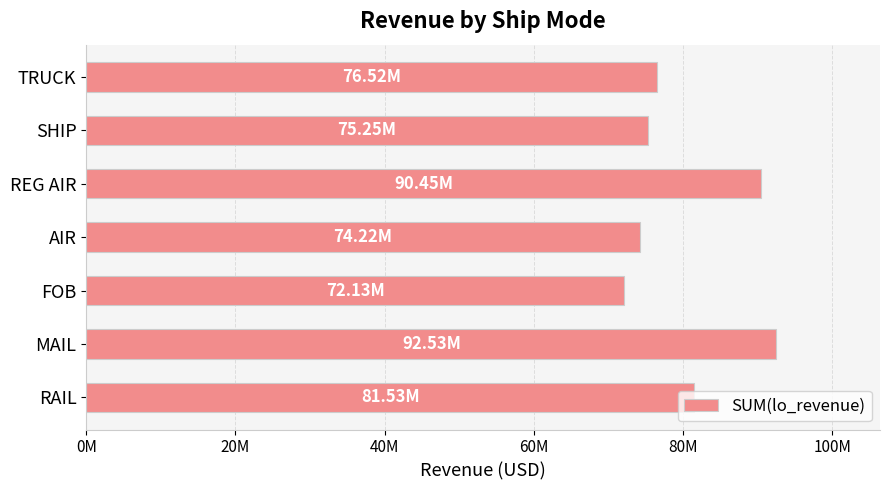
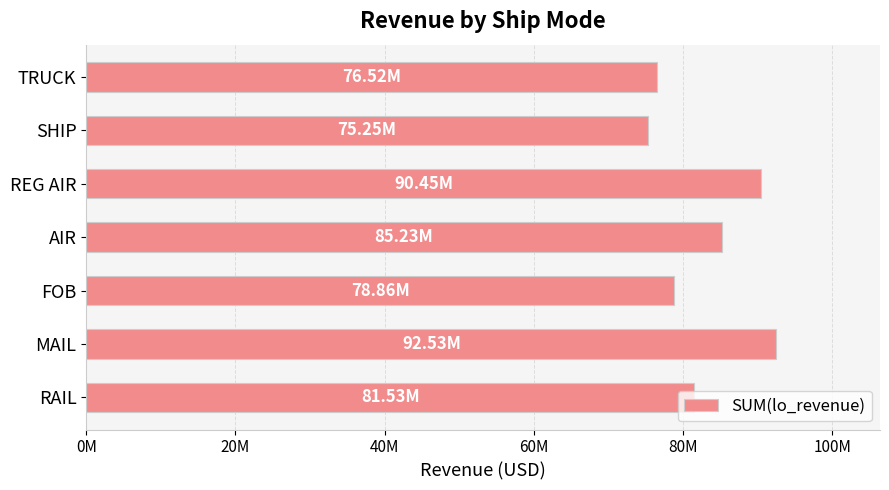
  {
    "TRUCK": "76.52M",
    "SHIP": "75.25M",
    "REG AIR": "90.45M",
-   "AIR": "74.22M",
-   "FOB": "72.13M",
+   "AIR": "85.23M",
+   "FOB": "78.86M",
    "MAIL": "92.53M"
  }
